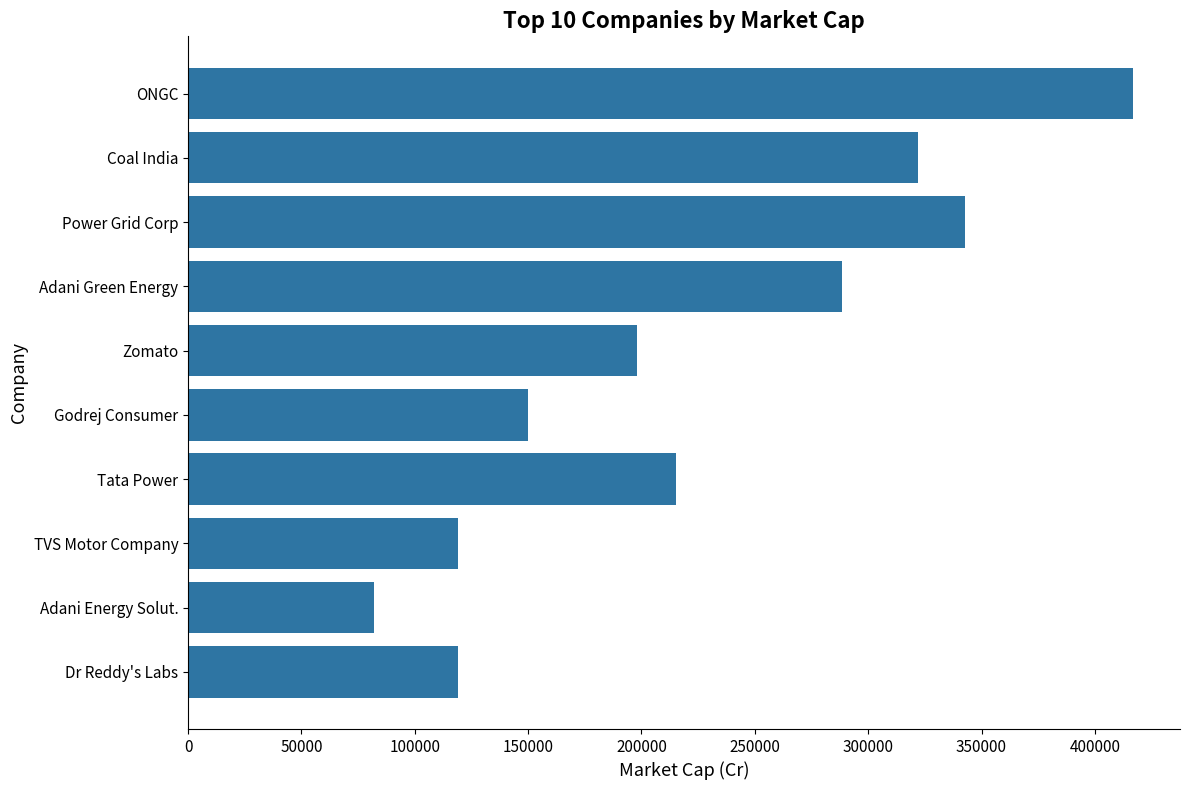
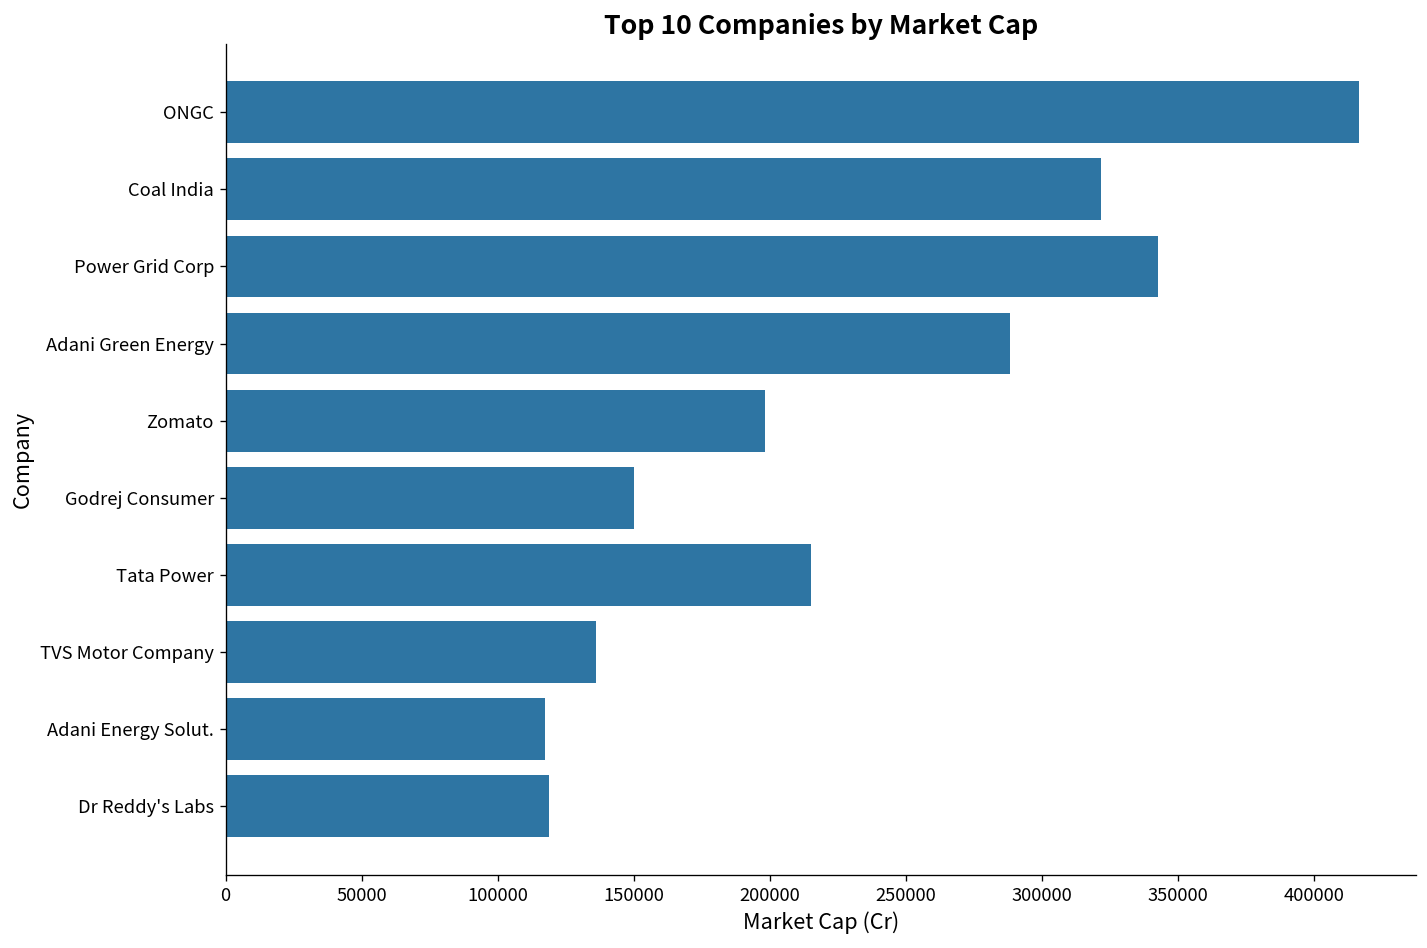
  {
    "ONGC": 417000,
    "Coal India": 322000,
    "Power Grid Corp": 343000,
    "Adani Green Energy": 288000,
    "Zomato": 198000,
    "Godrej Consumer": 150000,
    "Tata Power": 215000,
-   "TVS Motor Company": 119000,
-   "Adani Energy Solut.": 82000,
+   "TVS Motor Company": 136000,
+   "Adani Energy Solut.": 117000,
    "Dr Reddy's Labs": 119000
  }
